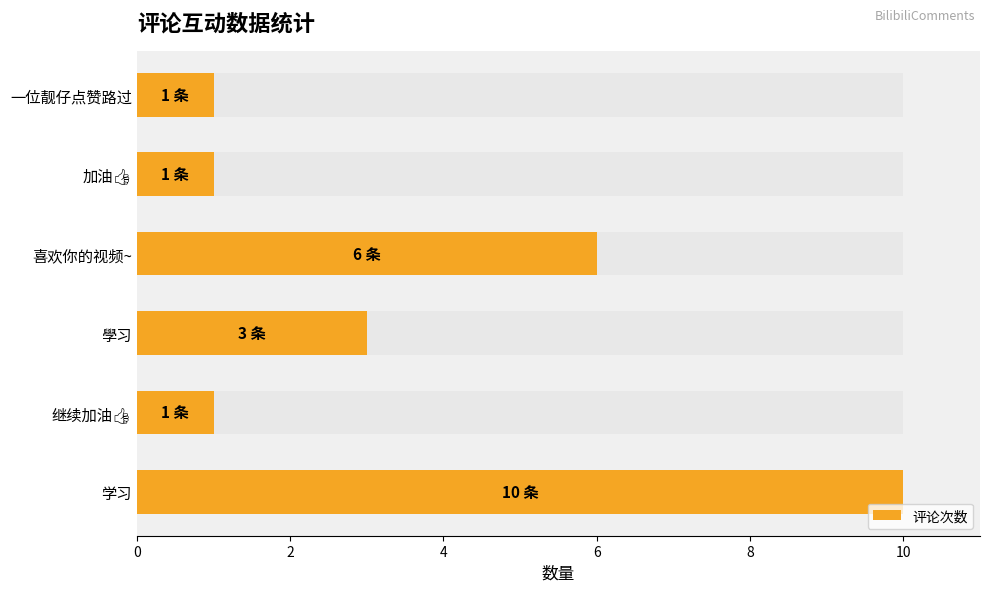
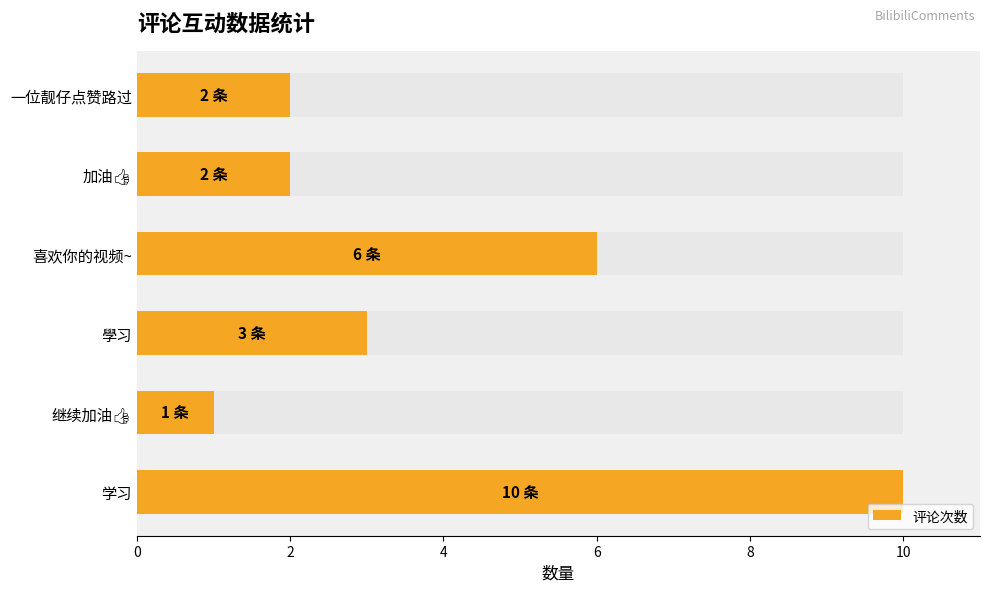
  {
    "评论次数": {
-     "一位靓仔点赞路过": 1,
-     "加油👍": 1,
+     "一位靓仔点赞路过": 2,
+     "加油👍": 2,
      "学习": 10
    }
  }
